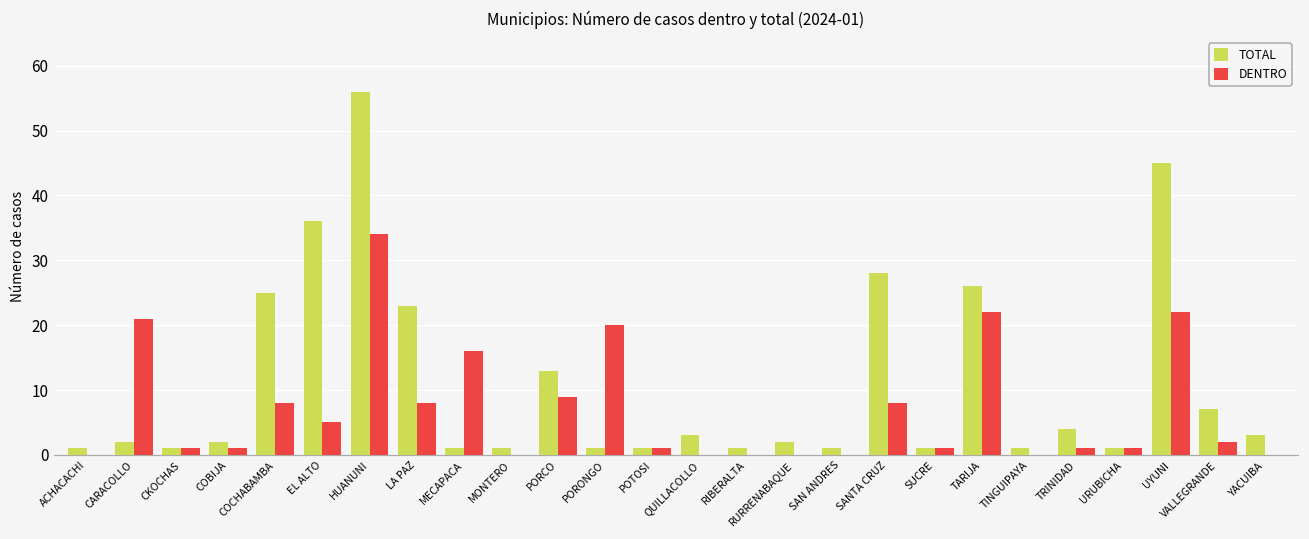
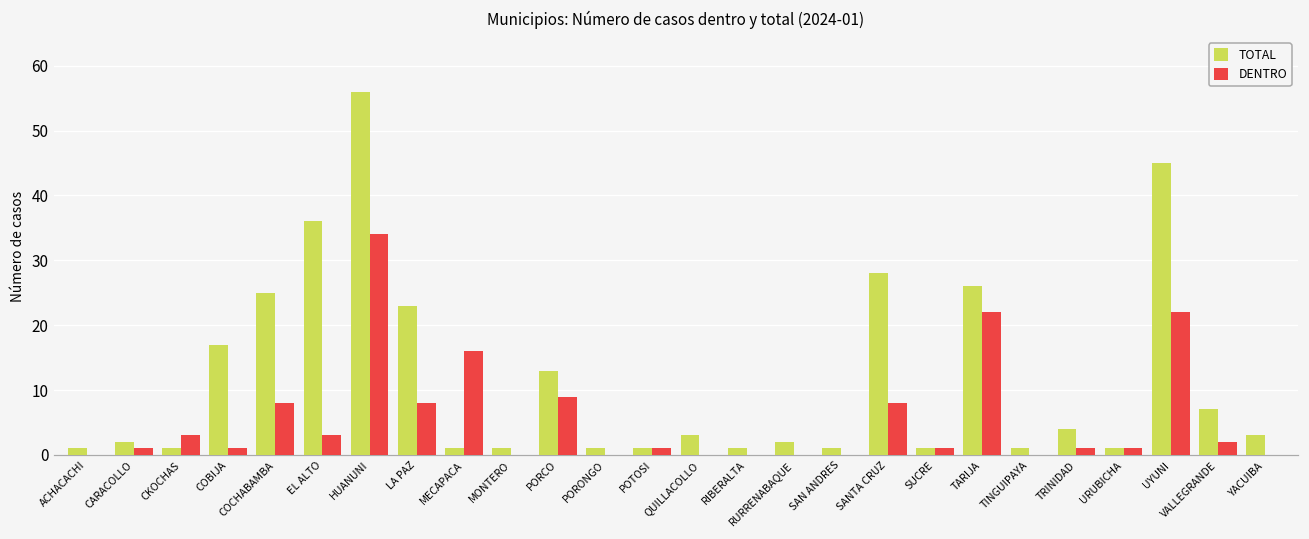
  {
    "TOTAL": {
      "ACHACACHI": 1,
      "CARACOLLO": 2,
      "CKOCHAS": 1,
-     "COBIJA": 2,
+     "COBIJA": 17,
      "COCHABAMBA": 25,
      "EL ALTO": 36,
      "HUANUNI": 56,
      "LA PAZ": 23,
      "MECAPACA": 1,
      "MONTERO": 1,
      "PORCO": 13,
      "PORONGO": 1,
      "POTOSI": 1,
      "QUILLACOLLO": 3,
      "RIBERALTA": 1,
      "RURRENABAQUE": 2,
      "SAN ANDRES": 1,
      "SANTA CRUZ": 28,
      "SUCRE": 1,
      "TARIJA": 26,
      "TINGUIPAYA": 1,
      "TRINIDAD": 4,
      "URUBICHA": 1,
      "UYUNI": 45,
      "VALLEGRANDE": 7,
      "YACUIBA": 3
    },
    "DENTRO": {
      "ACHACACHI": 0,
-     "CARACOLLO": 21,
-     "CKOCHAS": 1,
+     "CARACOLLO": 1,
+     "CKOCHAS": 3,
      "COBIJA": 1,
      "COCHABAMBA": 8,
-     "EL ALTO": 5,
+     "EL ALTO": 3,
      "HUANUNI": 34,
      "LA PAZ": 8,
      "MECAPACA": 16,
      "MONTERO": 0,
      "PORCO": 9,
-     "PORONGO": 20,
+     "PORONGO": 0,
      "POTOSI": 1,
      "QUILLACOLLO": 0,
      "RIBERALTA": 0,
      "RURRENABAQUE": 0,
      "SAN ANDRES": 0,
      "SANTA CRUZ": 8,
      "SUCRE": 1,
      "TARIJA": 22,
      "TINGUIPAYA": 0,
      "TRINIDAD": 1,
      "URUBICHA": 1,
      "UYUNI": 22,
      "VALLEGRANDE": 2,
      "YACUIBA": 0
    }
  }
